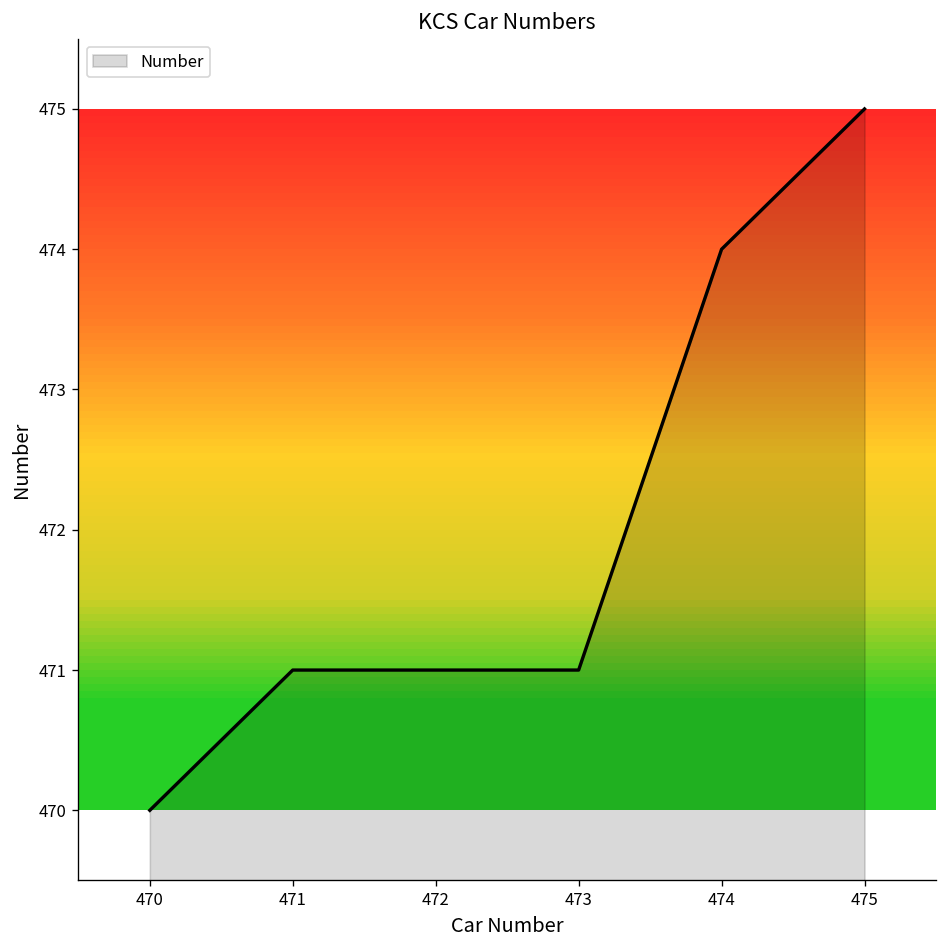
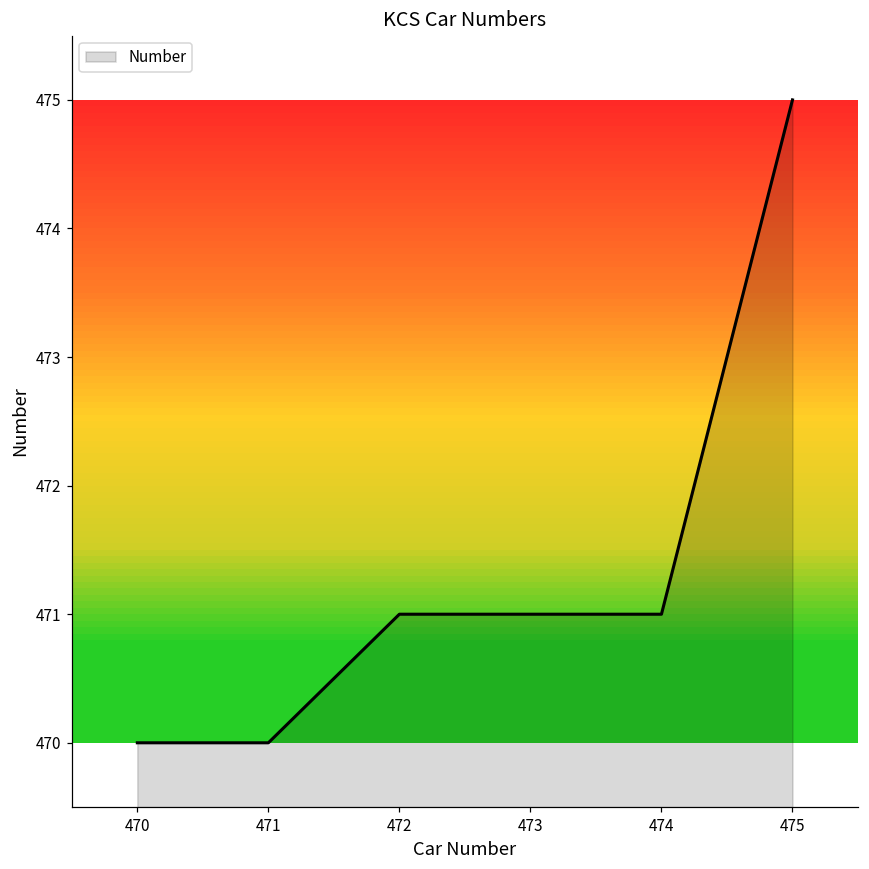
  {
    "470": 470,
-   "471": 471,
+   "471": 470,
    "472": 471,
    "473": 471,
-   "474": 474,
+   "474": 471,
    "475": 475
  }
